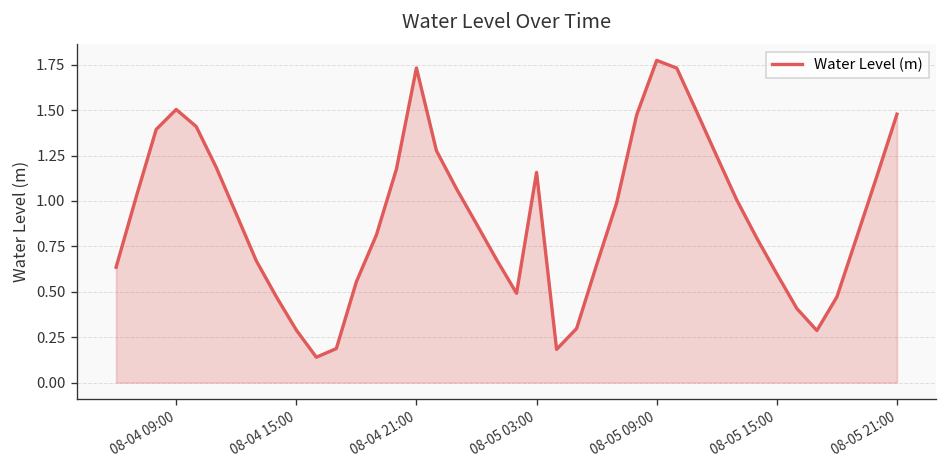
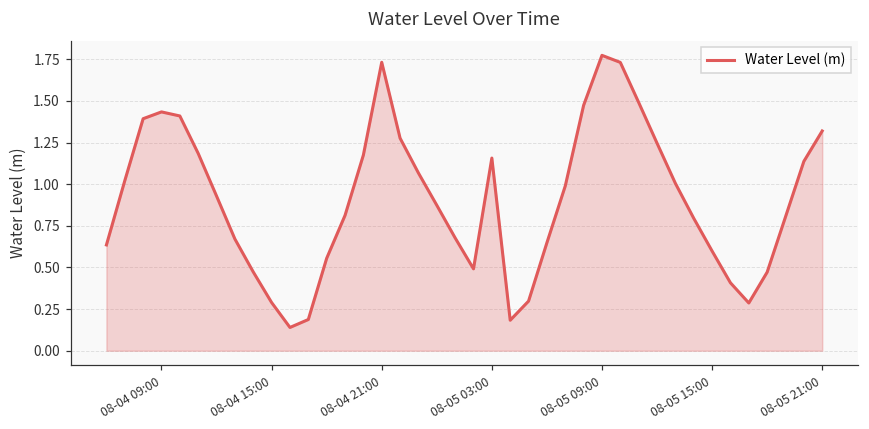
  {
-   "08-04 09:00": 1.50,
+   "08-04 09:00": 1.43,
    "08-04 15:00": 0.29,
    "08-04 21:00": 1.73,
    "08-05 03:00": 1.16,
    "08-05 09:00": 1.77,
    "08-05 15:00": 0.60,
-   "08-05 21:00": 1.48
+   "08-05 21:00": 1.32
  }
